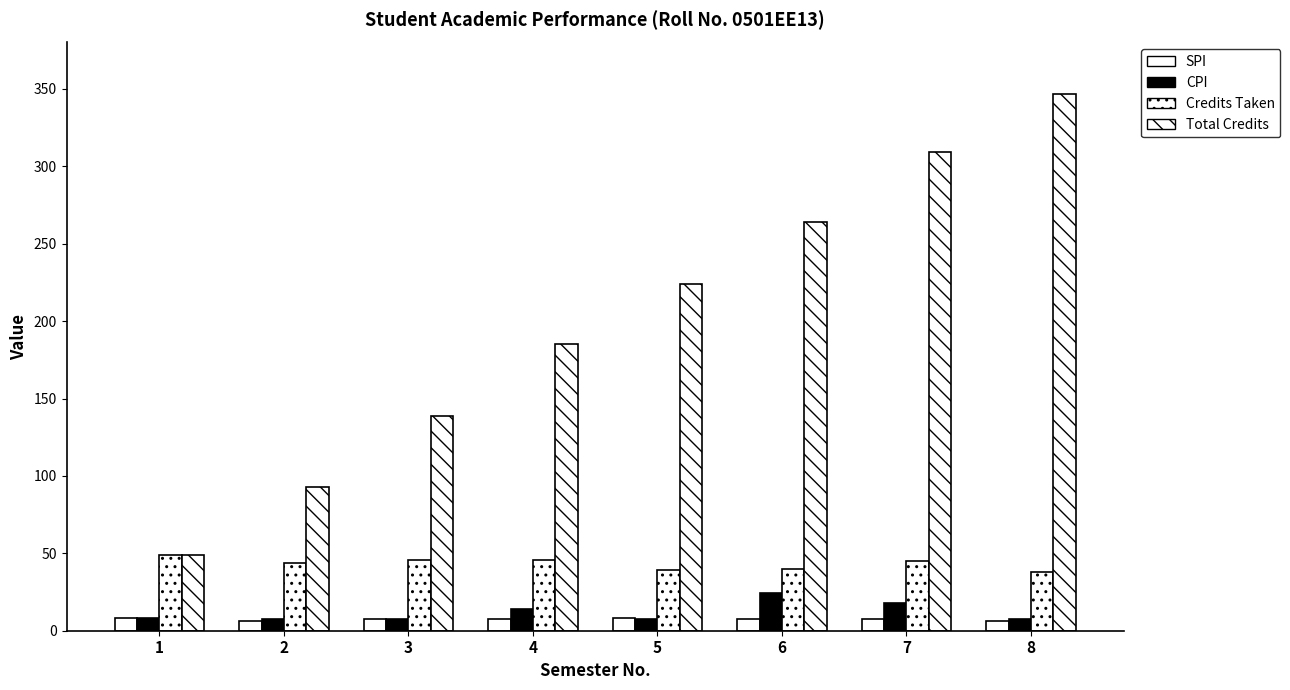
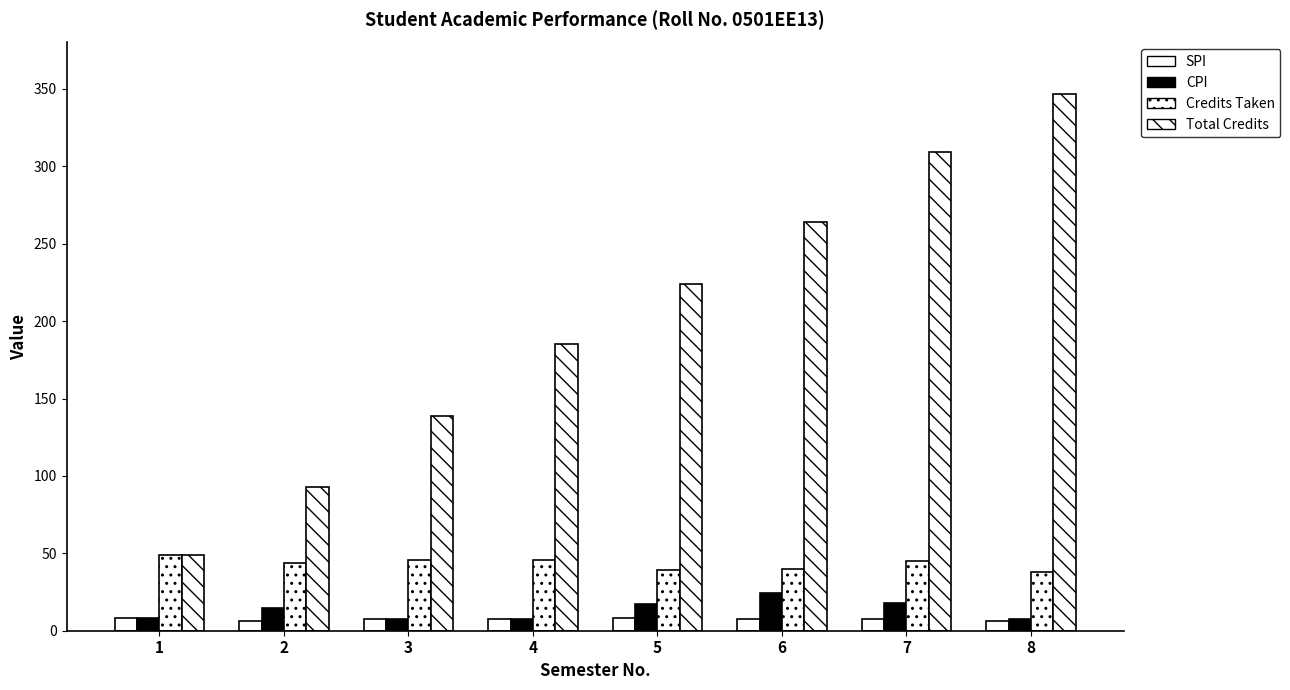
  {
    "CPI": {
      "1": 8,
-     "2": 7,
+     "2": 15,
      "3": 7,
-     "4": 14,
-     "5": 8,
+     "4": 8,
+     "5": 17,
      "6": 25,
      "7": 18,
      "8": 7
    }
  }
